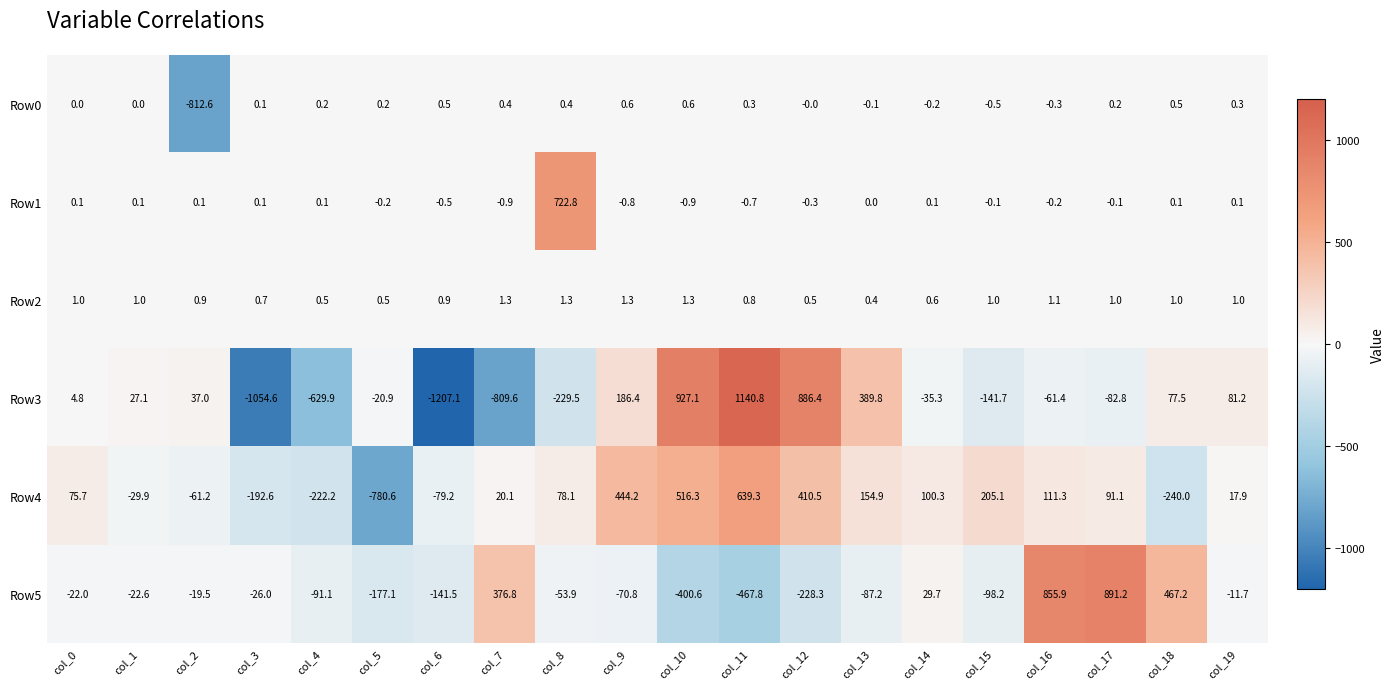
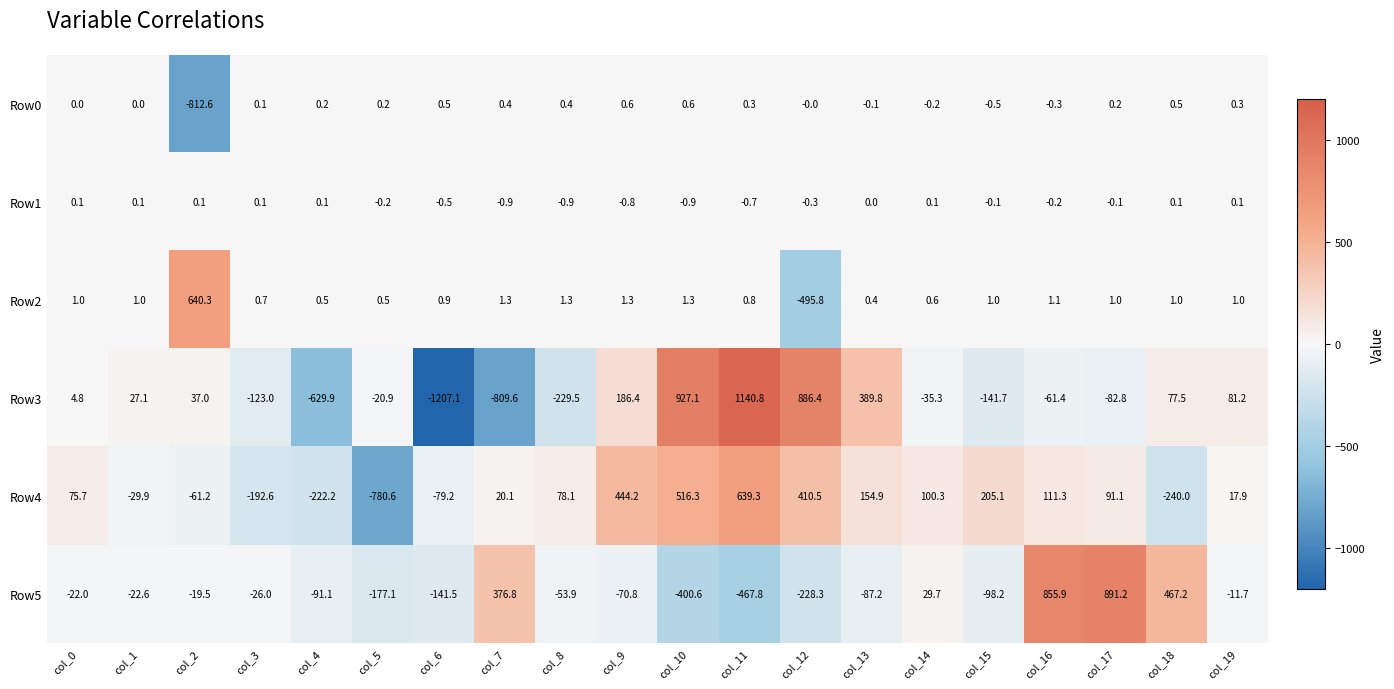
  {
    "Row0": {
      "col_0": 0.0,
      "col_1": 0.0,
      "col_2": -812.6,
      "col_3": 0.1,
      "col_4": 0.2,
      "col_5": 0.2,
      "col_6": 0.5,
      "col_7": 0.4,
      "col_8": 0.4,
      "col_9": 0.6,
      "col_10": 0.6,
      "col_11": 0.3,
      "col_12": -0.0,
      "col_13": -0.1,
      "col_14": -0.2,
      "col_15": -0.5,
      "col_16": -0.3,
      "col_17": 0.2,
      "col_18": 0.5,
      "col_19": 0.3
    },
    "Row1": {
      "col_0": 0.1,
      "col_1": 0.1,
      "col_2": 0.1,
      "col_3": 0.1,
      "col_4": 0.1,
      "col_5": -0.2,
      "col_6": -0.5,
      "col_7": -0.9,
-     "col_8": 722.8,
+     "col_8": -0.9,
      "col_9": -0.8,
      "col_10": -0.9,
      "col_11": -0.7,
      "col_12": -0.3,
      "col_13": 0.0,
      "col_14": 0.1,
      "col_15": -0.1,
      "col_16": -0.2,
      "col_17": -0.1,
      "col_18": 0.1,
      "col_19": 0.1
    },
    "Row2": {
      "col_0": 1.0,
      "col_1": 1.0,
-     "col_2": 0.9,
+     "col_2": 640.3,
      "col_3": 0.7,
      "col_4": 0.5,
      "col_5": 0.5,
      "col_6": 0.9,
      "col_7": 1.3,
      "col_8": 1.3,
      "col_9": 1.3,
      "col_10": 1.3,
      "col_11": 0.8,
-     "col_12": 0.5,
+     "col_12": -495.8,
      "col_13": 0.4,
      "col_14": 0.6,
      "col_15": 1.0,
      "col_16": 1.1,
      "col_17": 1.0,
      "col_18": 1.0,
      "col_19": 1.0
    },
    "Row3": {
      "col_0": 4.8,
      "col_1": 27.1,
      "col_2": 37.0,
-     "col_3": -1054.6,
+     "col_3": -123.0,
      "col_4": -629.9,
      "col_5": -20.9,
      "col_6": -1207.1,
      "col_7": -809.6,
      "col_8": -229.5,
      "col_9": 186.4,
      "col_10": 927.1,
      "col_11": 1140.8,
      "col_12": 886.4,
      "col_13": 389.8,
      "col_14": -35.3,
      "col_15": -141.7,
      "col_16": -61.4,
      "col_17": -82.8,
      "col_18": 77.5,
      "col_19": 81.2
    },
    "Row4": {
      "col_0": 75.7,
      "col_1": -29.9,
      "col_2": -61.2,
      "col_3": -192.6,
      "col_4": -222.2,
      "col_5": -780.6,
      "col_6": -79.2,
      "col_7": 20.1,
      "col_8": 78.1,
      "col_9": 444.2,
      "col_10": 516.3,
      "col_11": 639.3,
      "col_12": 410.5,
      "col_13": 154.9,
      "col_14": 100.3,
      "col_15": 205.1,
      "col_16": 111.3,
      "col_17": 91.1,
      "col_18": -240.0,
      "col_19": 17.9
    },
    "Row5": {
      "col_0": -22.0,
      "col_1": -22.6,
      "col_2": -19.5,
      "col_3": -26.0,
      "col_4": -91.1,
      "col_5": -177.1,
      "col_6": -141.5,
      "col_7": 376.8,
      "col_8": -53.9,
      "col_9": -70.8,
      "col_10": -400.6,
      "col_11": -467.8,
      "col_12": -228.3,
      "col_13": -87.2,
      "col_14": 29.7,
      "col_15": -98.2,
      "col_16": 855.9,
      "col_17": 891.2,
      "col_18": 467.2,
      "col_19": -11.7
    }
  }
